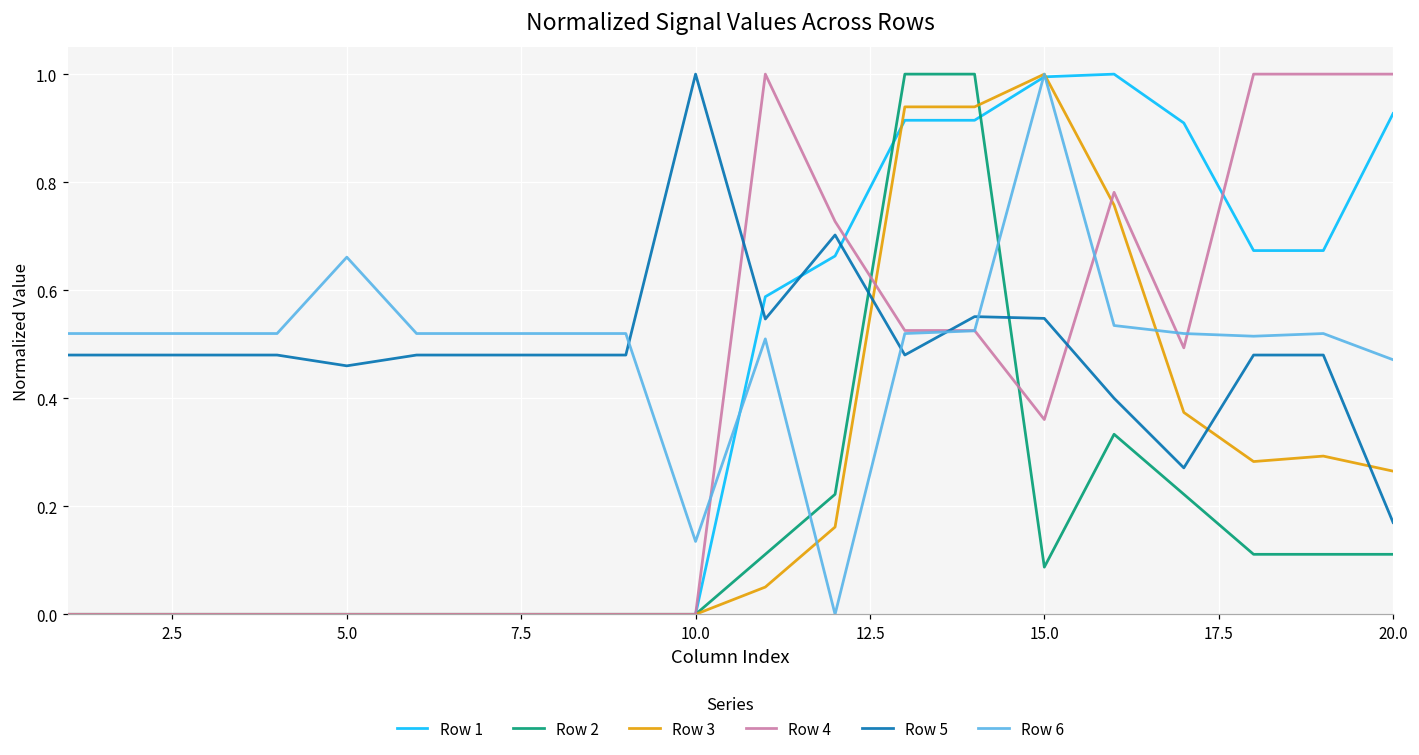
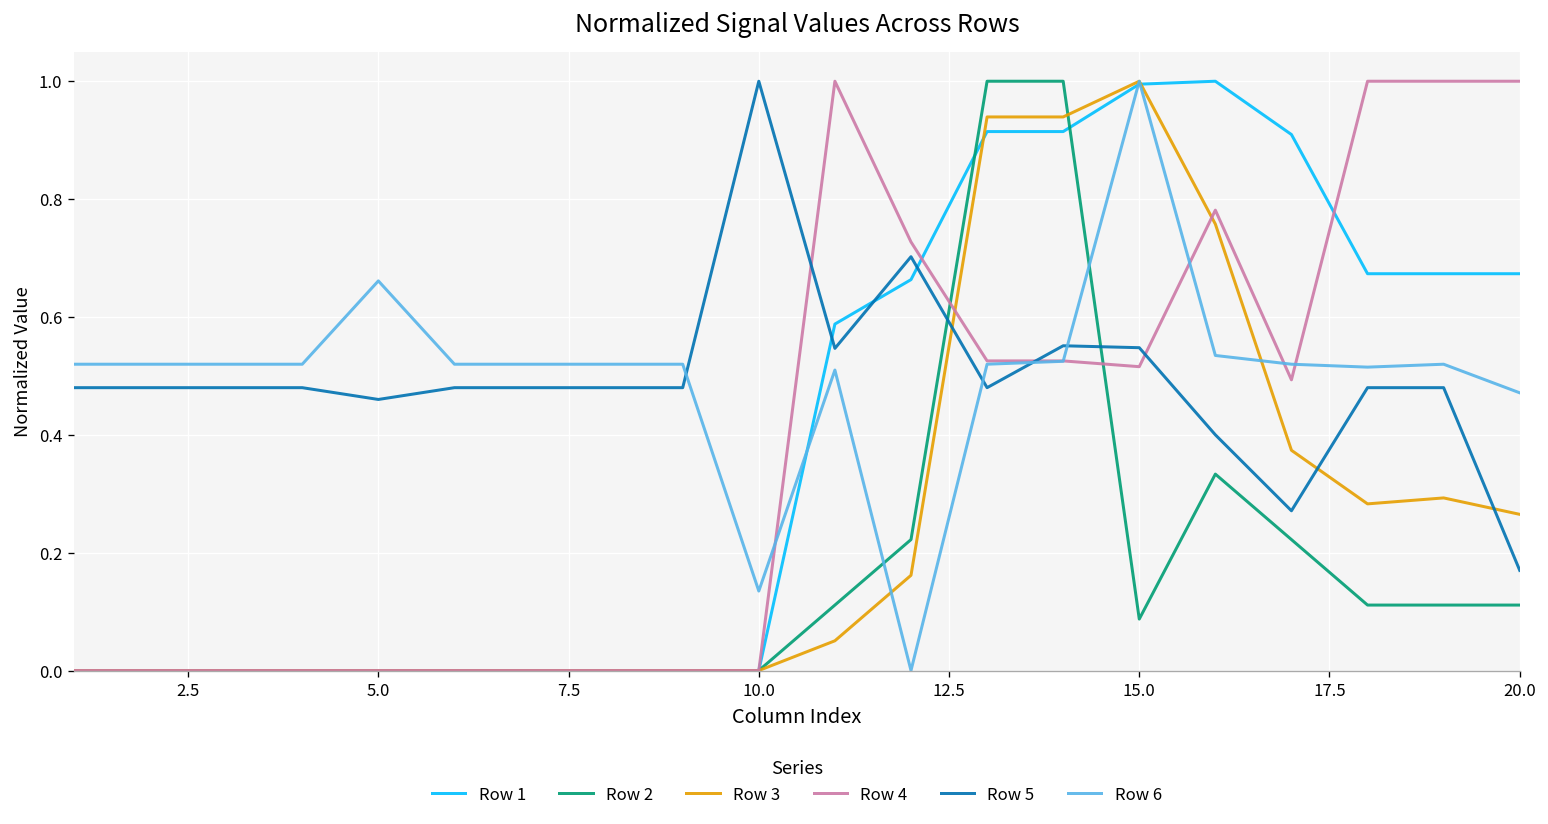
  {
    "Row 1": {
-     "20.0": 0.93
+     "20.0": 0.67
    },
    "Row 2": {
      "15.0": 0.09,
      "20.0": 0.11
    },
    "Row 3": {
      "20.0": 0.27
    },
    "Row 4": {
-     "15.0": 0.36,
+     "15.0": 0.52,
      "20.0": 1.00
    },
    "Row 5": {
      "5.0": 0.46,
      "10.0": 1.00,
      "15.0": 0.55,
      "20.0": 0.17
    },
    "Row 6": {
      "5.0": 0.66,
      "10.0": 0.13,
      "20.0": 0.47
    }
  }
